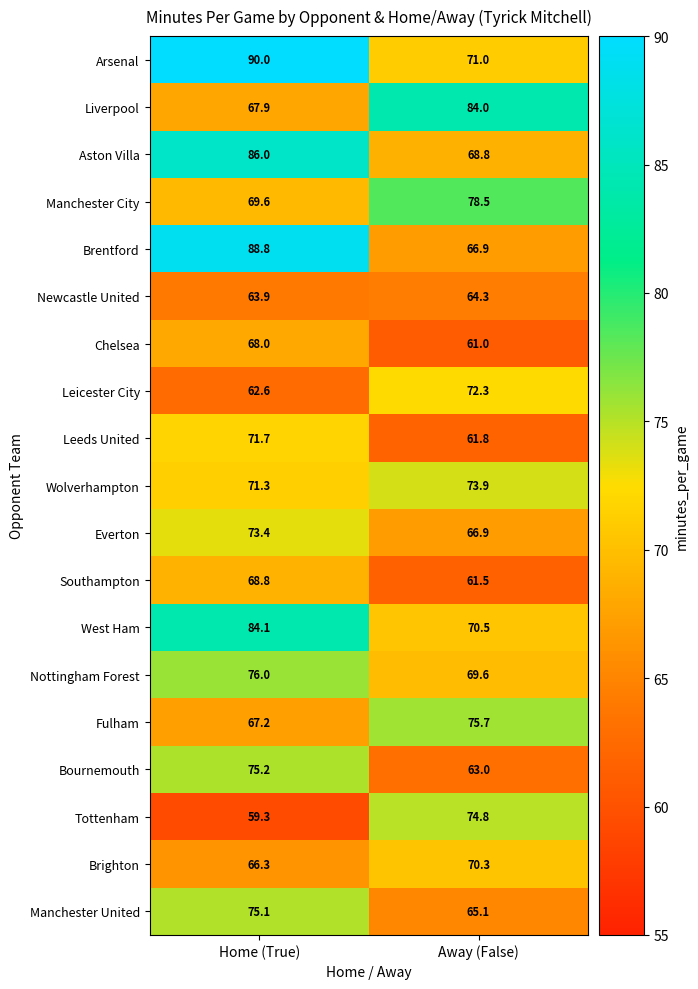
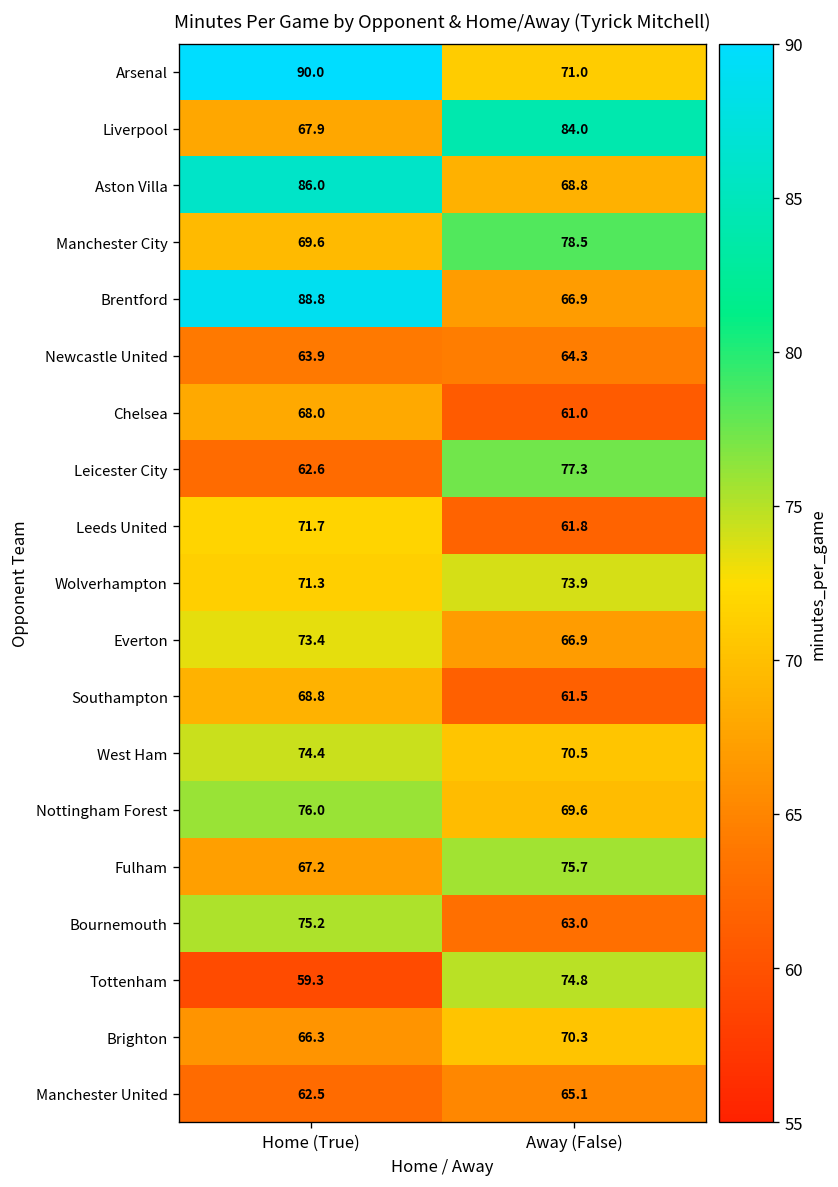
  {
    "Arsenal": {
      "Home (True)": 90.0,
      "Away (False)": 71.0
    },
    "Liverpool": {
      "Home (True)": 67.9,
      "Away (False)": 84.0
    },
    "Aston Villa": {
      "Home (True)": 86.0,
      "Away (False)": 68.8
    },
    "Manchester City": {
      "Home (True)": 69.6,
      "Away (False)": 78.5
    },
    "Brentford": {
      "Home (True)": 88.8,
      "Away (False)": 66.9
    },
    "Newcastle United": {
      "Home (True)": 63.9,
      "Away (False)": 64.3
    },
    "Chelsea": {
      "Home (True)": 68.0,
      "Away (False)": 61.0
    },
    "Leicester City": {
      "Home (True)": 62.6,
-     "Away (False)": 72.3
+     "Away (False)": 77.3
    },
    "Leeds United": {
      "Home (True)": 71.7,
      "Away (False)": 61.8
    },
    "Wolverhampton": {
      "Home (True)": 71.3,
      "Away (False)": 73.9
    },
    "Everton": {
      "Home (True)": 73.4,
      "Away (False)": 66.9
    },
    "Southampton": {
      "Home (True)": 68.8,
      "Away (False)": 61.5
    },
    "West Ham": {
-     "Home (True)": 84.1,
+     "Home (True)": 74.4,
      "Away (False)": 70.5
    },
    "Nottingham Forest": {
      "Home (True)": 76.0,
      "Away (False)": 69.6
    },
    "Fulham": {
      "Home (True)": 67.2,
      "Away (False)": 75.7
    },
    "Bournemouth": {
      "Home (True)": 75.2,
      "Away (False)": 63.0
    },
    "Tottenham": {
      "Home (True)": 59.3,
      "Away (False)": 74.8
    },
    "Brighton": {
      "Home (True)": 66.3,
      "Away (False)": 70.3
    },
    "Manchester United": {
-     "Home (True)": 75.1,
+     "Home (True)": 62.5,
      "Away (False)": 65.1
    }
  }
